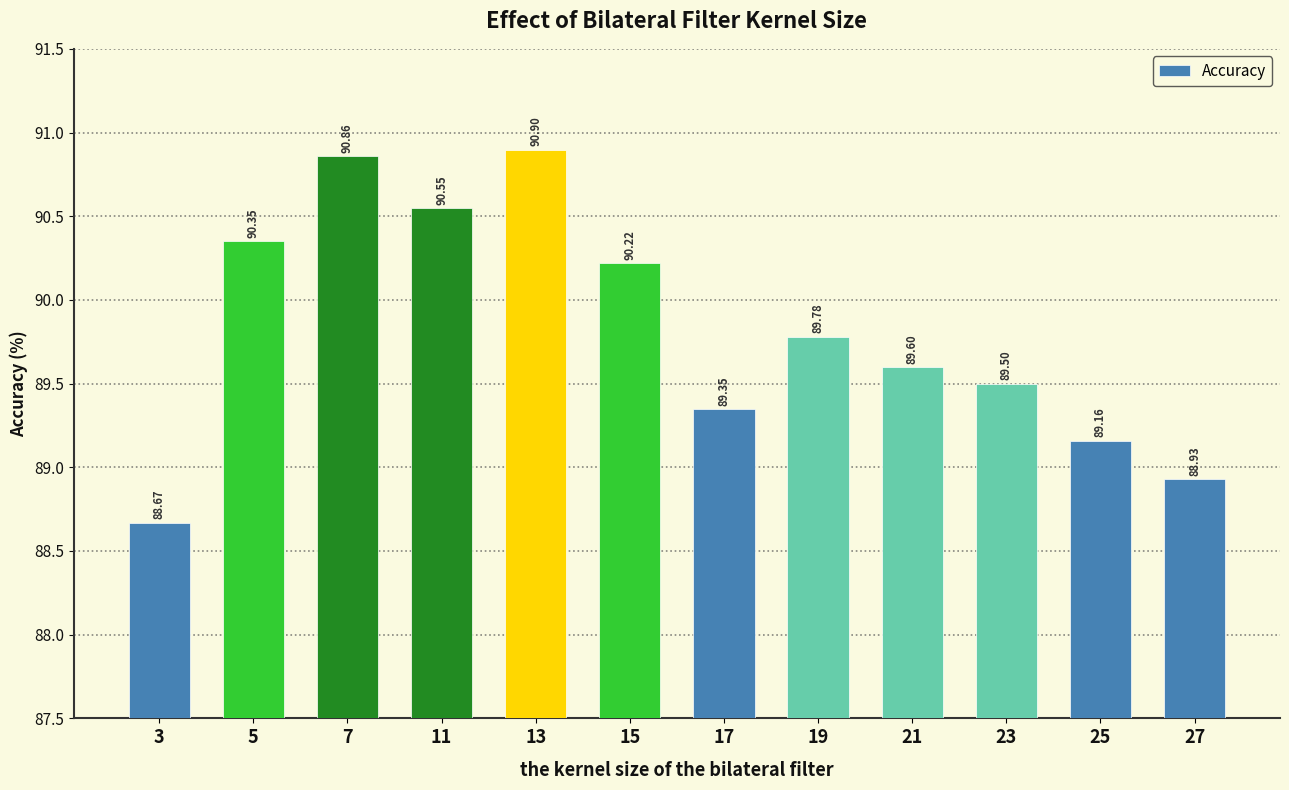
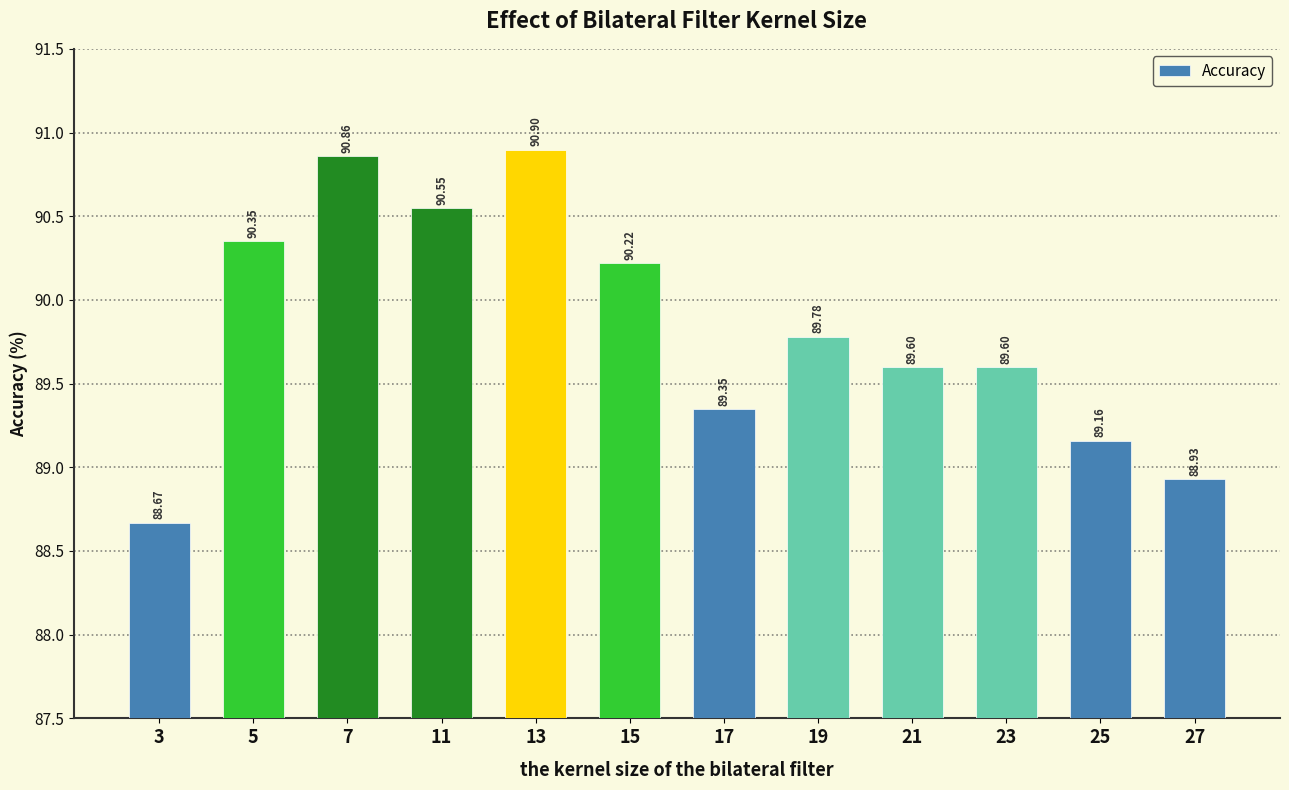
  {
    "3": 88.67,
    "5": 90.35,
    "7": 90.86,
    "11": 90.55,
    "13": 90.90,
    "15": 90.22,
    "17": 89.35,
    "19": 89.78,
    "21": 89.60,
-   "23": 89.50,
+   "23": 89.60,
    "25": 89.16,
    "27": 88.93
  }
